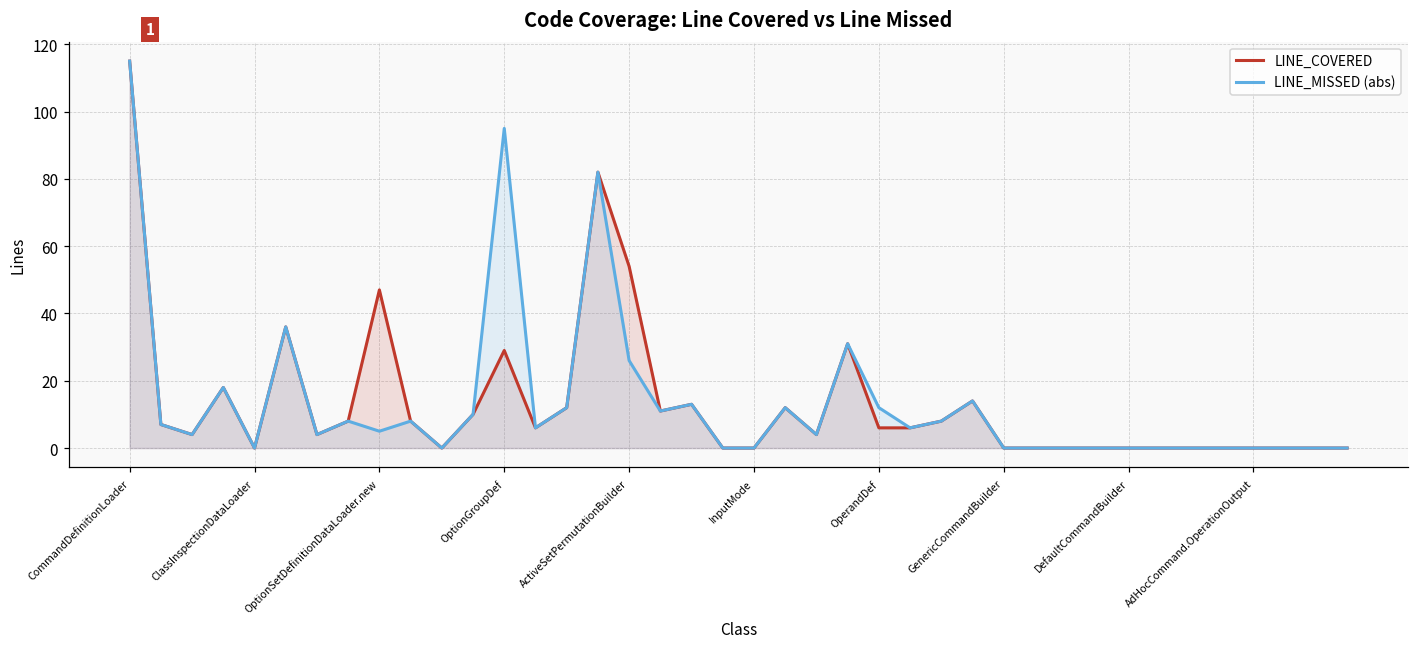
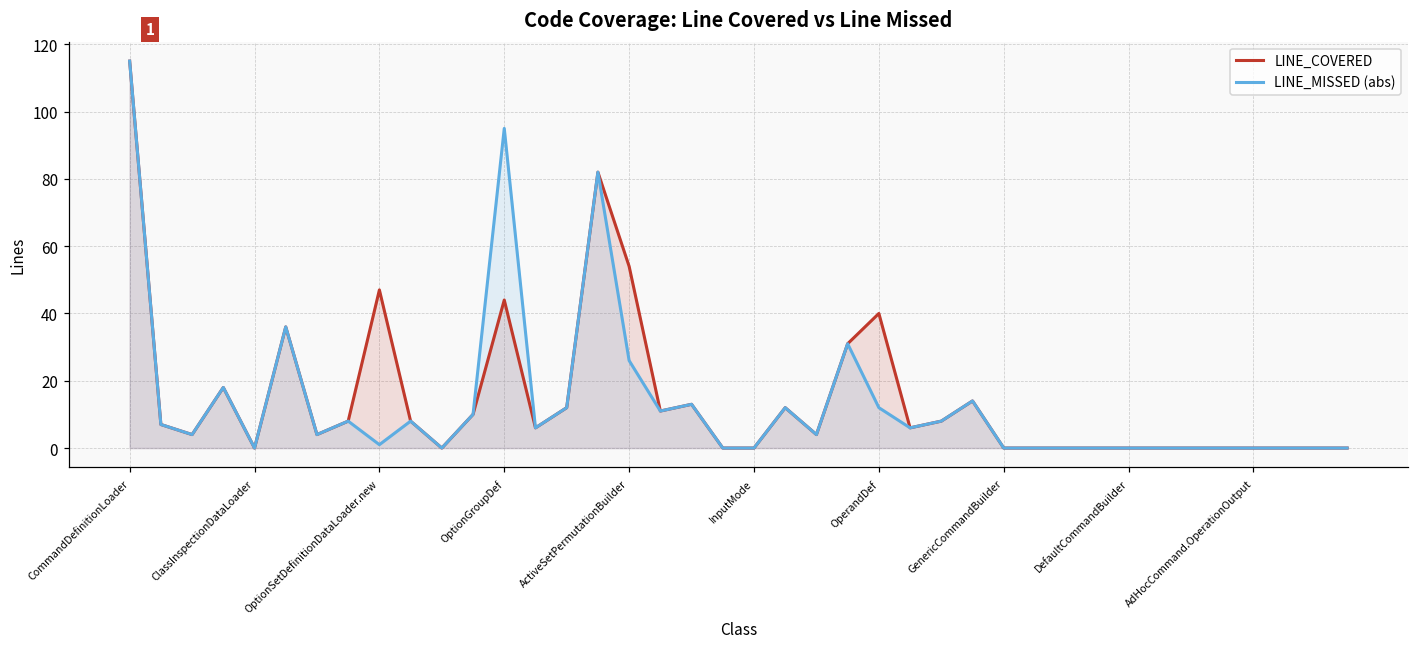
  {
    "LINE_COVERED": {
      "OptionSetDefinitionDataLoader.new": 47,
-     "OptionGroupDef": 29,
+     "OptionGroupDef": 44,
      "ActiveSetPermutationBuilder": 54,
-     "OperandDef": 6
+     "OperandDef": 40
    },
    "LINE_MISSED (abs)": {
-     "OptionSetDefinitionDataLoader.new": 5,
+     "OptionSetDefinitionDataLoader.new": 1,
      "OptionGroupDef": 95,
      "ActiveSetPermutationBuilder": 26,
      "OperandDef": 12
    }
  }
